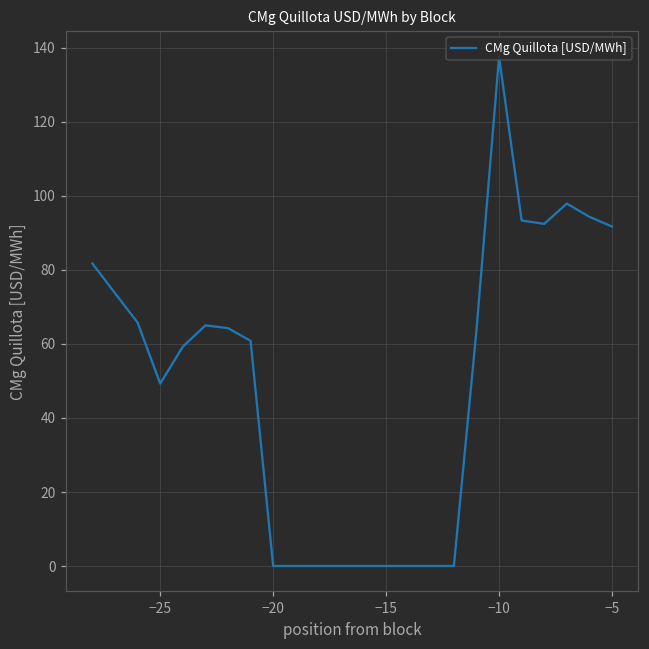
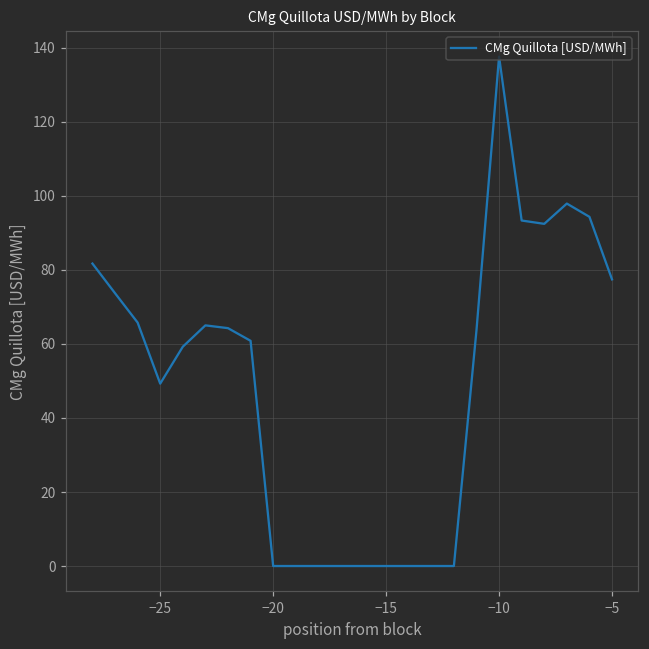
  {
    "−25": 49,
    "−20": 0,
    "−15": 0,
-   "−5": 92
+   "−5": 77
  }
